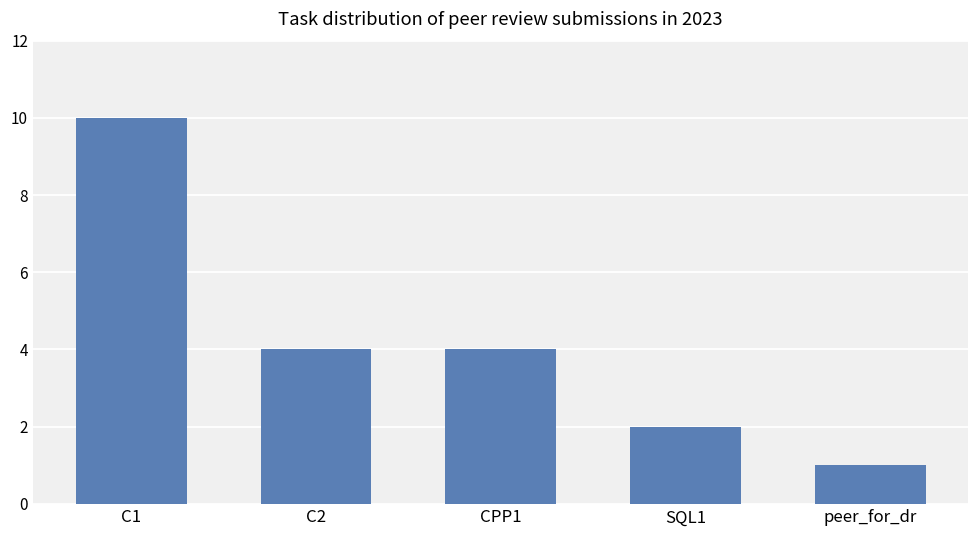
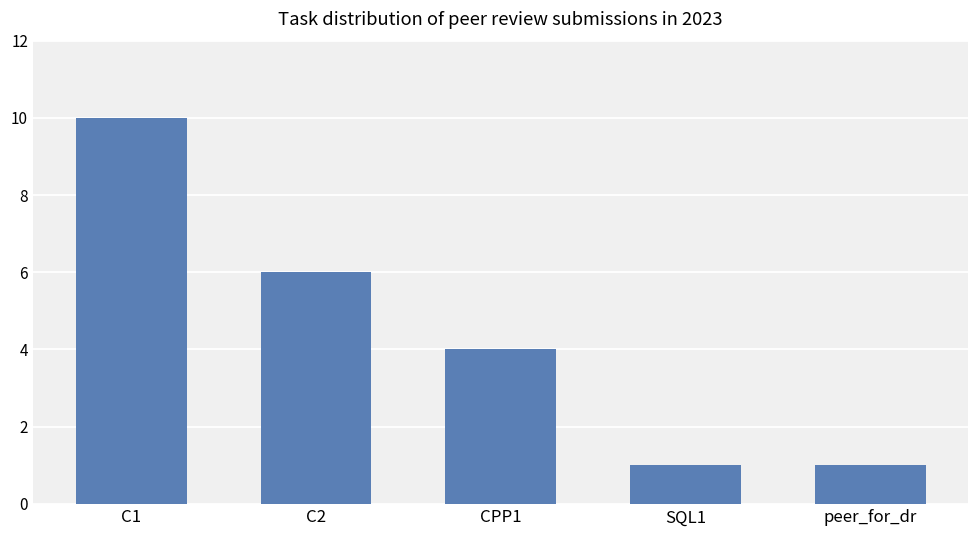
  {
    "C1": 10,
-   "C2": 4,
+   "C2": 6,
    "CPP1": 4,
-   "SQL1": 2,
+   "SQL1": 1,
    "peer_for_dr": 1
  }
